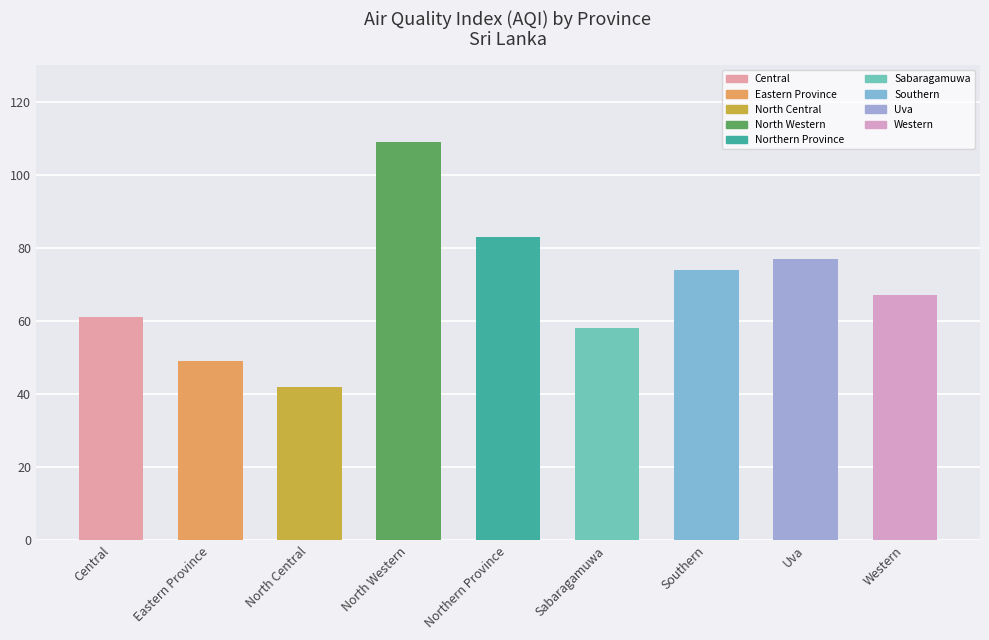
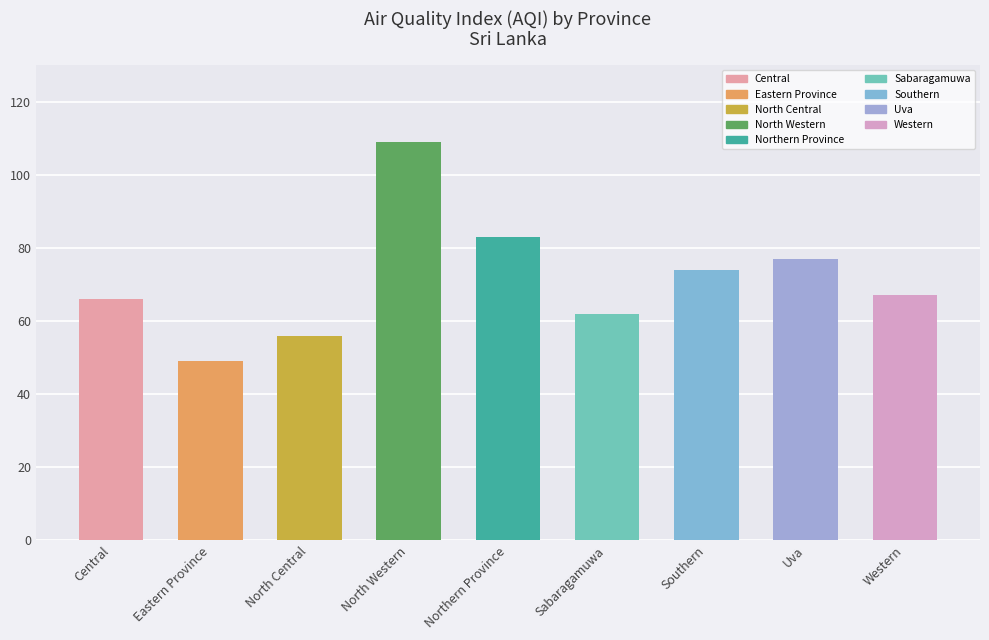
  {
-   "Central": 61,
+   "Central": 66,
    "Eastern Province": 49,
-   "North Central": 42,
+   "North Central": 56,
    "North Western": 109,
    "Northern Province": 83,
-   "Sabaragamuwa": 58,
+   "Sabaragamuwa": 62,
    "Southern": 74,
    "Uva": 77,
    "Western": 67
  }
